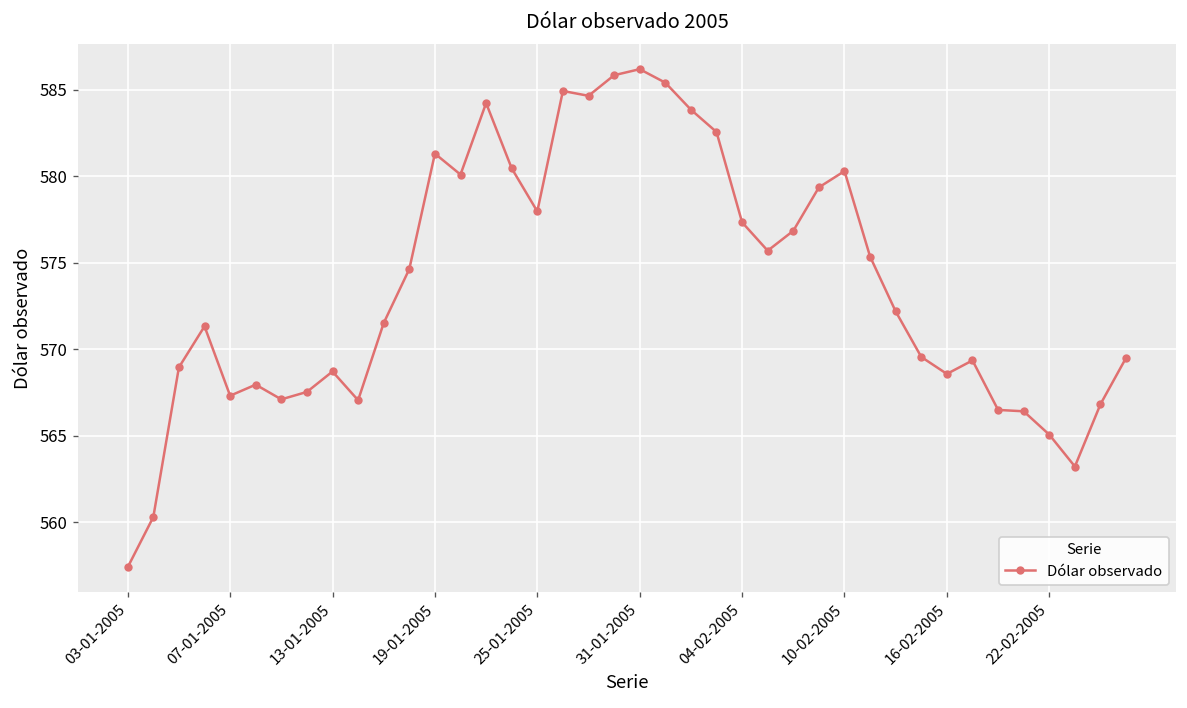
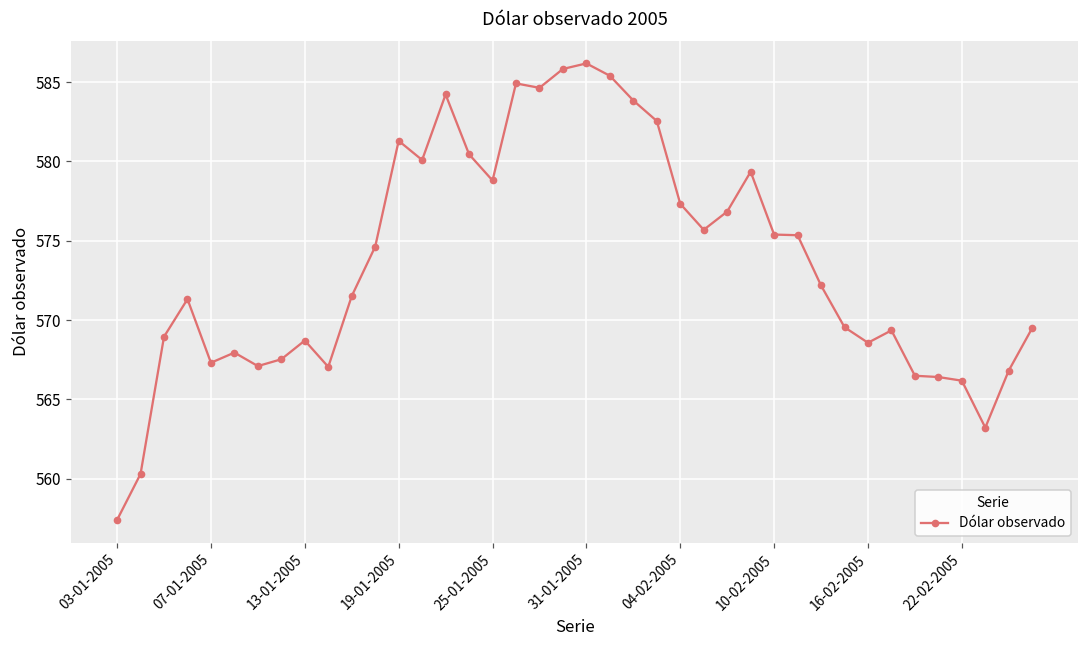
  {
    "03-01-2005": 557.4,
    "07-01-2005": 567.3,
    "13-01-2005": 568.7,
    "19-01-2005": 581.3,
-   "25-01-2005": 578.0,
+   "25-01-2005": 578.8,
    "31-01-2005": 586.2,
    "04-02-2005": 577.3,
-   "10-02-2005": 580.3,
+   "10-02-2005": 575.4,
    "16-02-2005": 568.6,
-   "22-02-2005": 565.1
+   "22-02-2005": 566.2
  }
